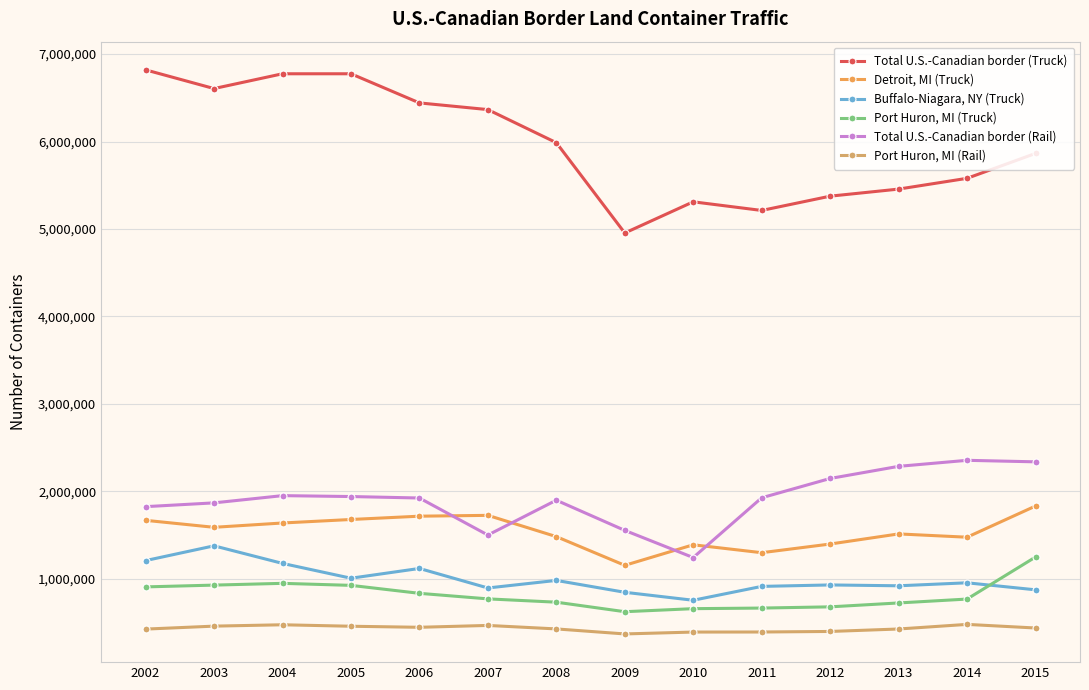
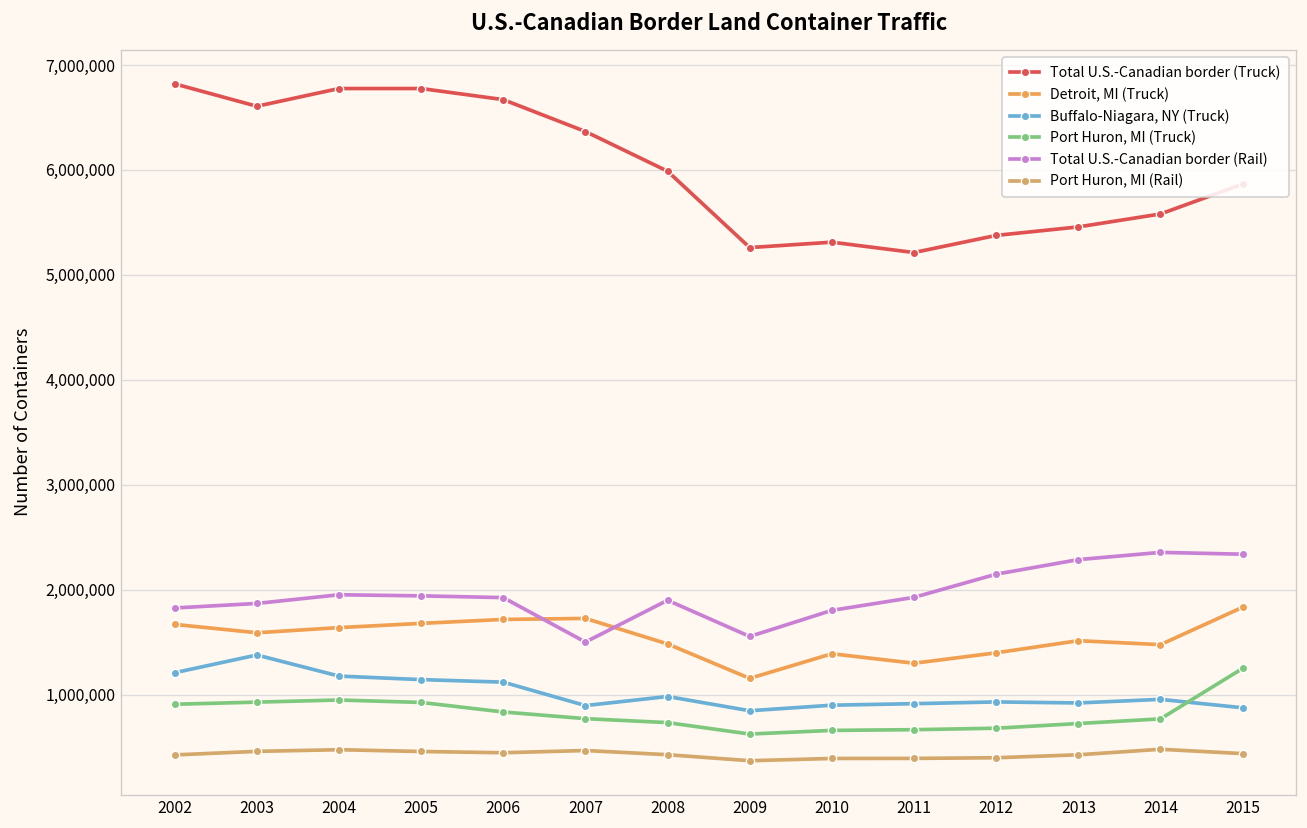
  {
    "Total U.S.-Canadian border (Truck)": {
      "2002": "6,800,000",
      "2003": "6,600,000",
      "2004": "6,800,000",
      "2005": "6,800,000",
-     "2006": "6,400,000",
+     "2006": "6,700,000",
      "2007": "6,400,000",
      "2008": "6,000,000",
-     "2009": "5,000,000",
+     "2009": "5,300,000",
      "2010": "5,300,000",
      "2011": "5,200,000",
      "2012": "5,400,000",
      "2013": "5,500,000",
      "2014": "5,600,000"
    },
    "Buffalo-Niagara, NY (Truck)": {
      "2002": "1,200,000",
      "2003": "1,400,000",
      "2004": "1,200,000",
-     "2005": "1,000,000",
+     "2005": "1,100,000",
      "2006": "1,100,000",
      "2007": "900,000",
      "2008": "1,000,000",
      "2009": "800,000",
-     "2010": "800,000",
+     "2010": "900,000",
      "2011": "900,000",
      "2012": "900,000",
      "2013": "900,000",
      "2014": "1,000,000",
      "2015": "900,000"
    },
    "Port Huron, MI (Truck)": {
      "2002": "900,000",
      "2003": "900,000",
      "2004": "900,000",
      "2005": "900,000",
      "2006": "800,000",
      "2007": "800,000",
      "2008": "700,000",
      "2009": "600,000",
      "2010": "700,000",
      "2011": "700,000",
      "2012": "700,000",
      "2013": "700,000",
      "2014": "800,000",
      "2015": "1,200,000"
    },
    "Total U.S.-Canadian border (Rail)": {
      "2002": "1,800,000",
      "2003": "1,900,000",
      "2004": "2,000,000",
      "2005": "1,900,000",
      "2006": "1,900,000",
      "2007": "1,500,000",
      "2008": "1,900,000",
      "2009": "1,600,000",
-     "2010": "1,200,000",
+     "2010": "1,800,000",
      "2011": "1,900,000",
      "2012": "2,100,000",
      "2013": "2,300,000",
      "2014": "2,400,000",
      "2015": "2,300,000"
    }
  }
